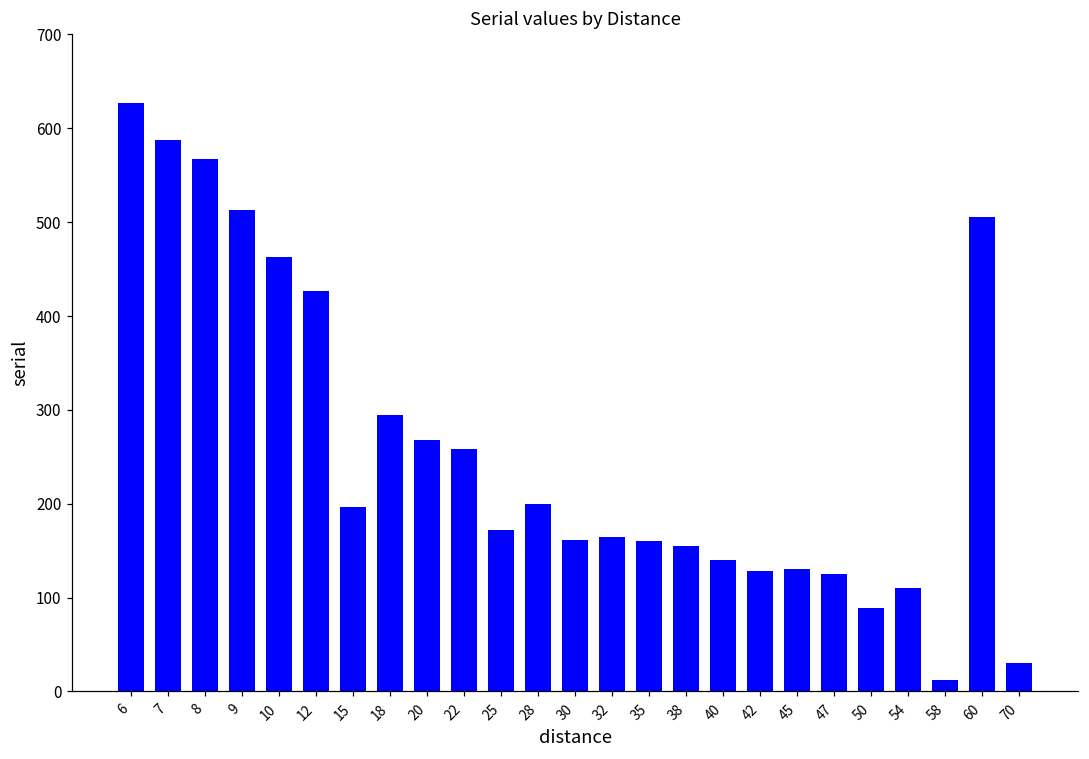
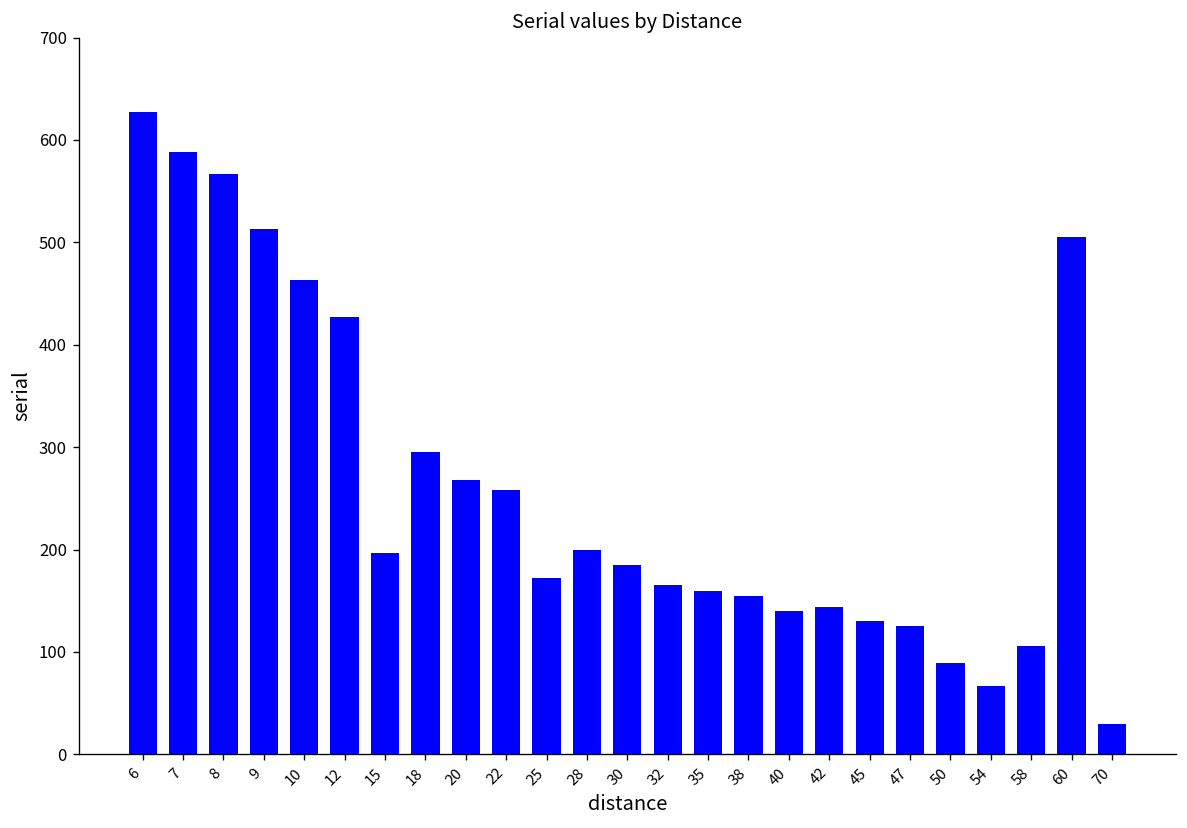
  {
    "6": 630,
    "7": 590,
    "8": 570,
    "9": 510,
    "10": 460,
    "12": 430,
    "15": 200,
    "18": 300,
    "20": 270,
    "22": 260,
    "25": 170,
    "28": 200,
-   "30": 160,
+   "30": 190,
    "32": 170,
    "35": 160,
    "38": 160,
    "40": 140,
-   "42": 130,
+   "42": 140,
    "45": 130,
    "47": 130,
    "50": 90,
-   "54": 110,
-   "58": 10,
+   "54": 70,
+   "58": 110,
    "60": 510,
    "70": 30
  }
